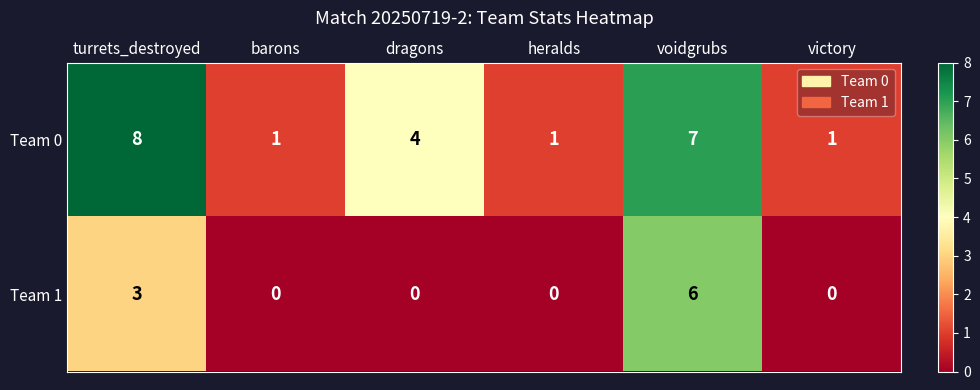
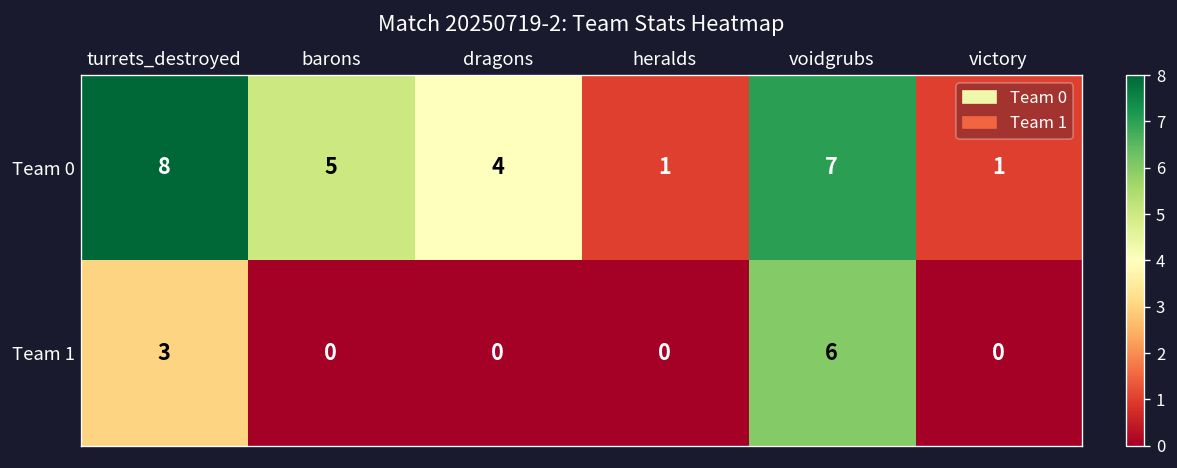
  {
    "Team 0": {
      "turrets_destroyed": 8,
-     "barons": 1,
+     "barons": 5,
      "dragons": 4,
      "heralds": 1,
      "voidgrubs": 7,
      "victory": 1
    },
    "Team 1": {
      "turrets_destroyed": 3,
      "barons": 0,
      "dragons": 0,
      "heralds": 0,
      "voidgrubs": 6,
      "victory": 0
    }
  }
